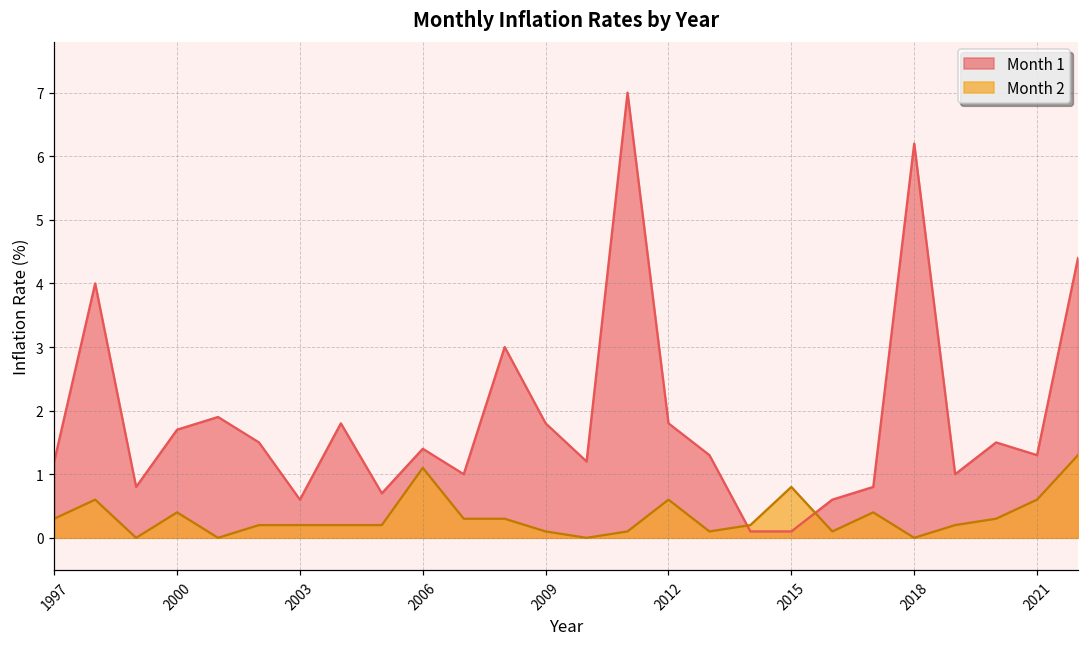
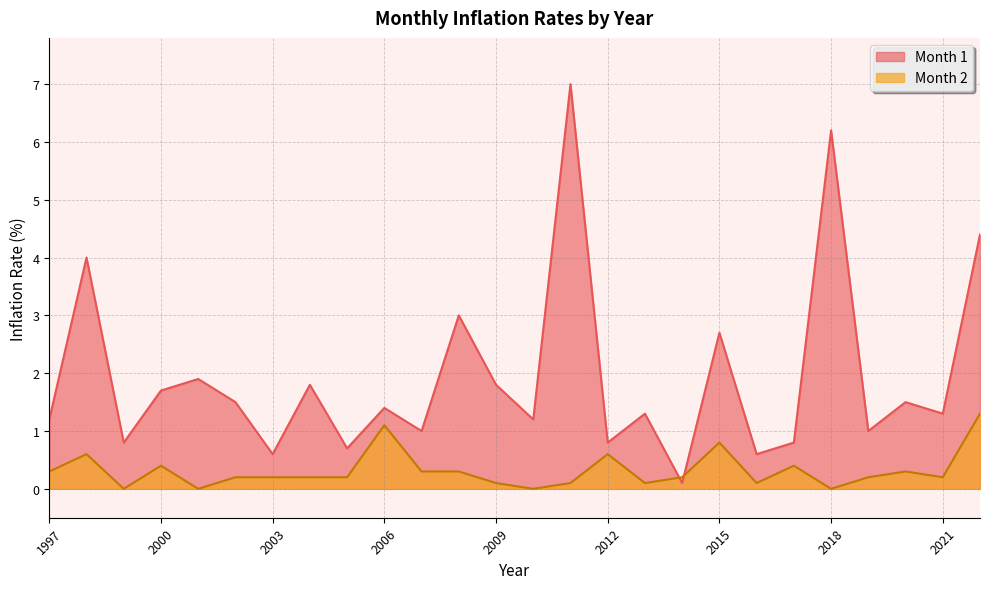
  {
    "Month 1": {
      "1997": 1.2,
      "2000": 1.7,
      "2003": 0.6,
      "2006": 1.4,
      "2009": 1.8,
-     "2012": 1.8,
-     "2015": 0.1,
+     "2012": 0.8,
+     "2015": 2.7,
      "2018": 6.2,
      "2021": 1.3
    },
    "Month 2": {
      "1997": 0.3,
      "2000": 0.4,
      "2003": 0.2,
      "2006": 1.1,
      "2009": 0.1,
      "2012": 0.6,
      "2015": 0.8,
      "2018": 0.0,
-     "2021": 0.6
+     "2021": 0.2
    }
  }
